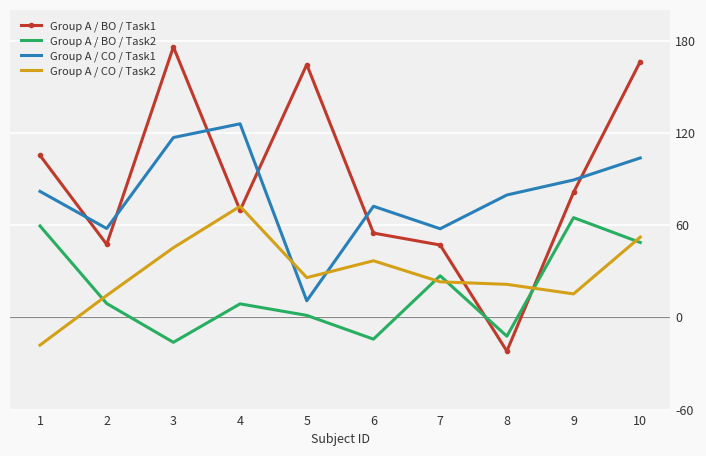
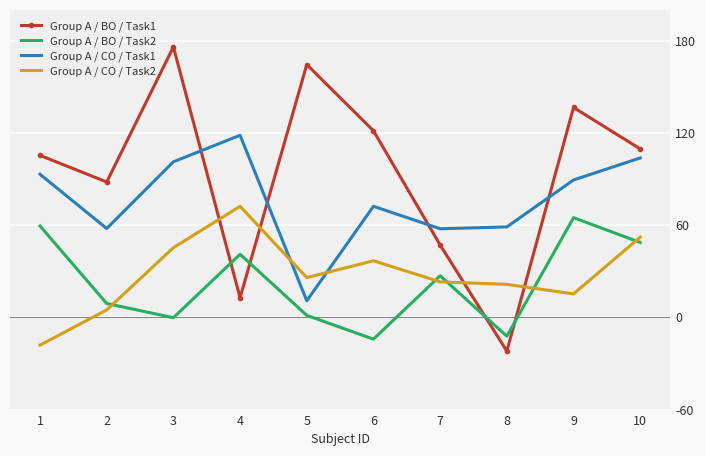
  {
    "Group A / BO / Task1": {
      "1": 105,
-     "2": 47,
+     "2": 88,
      "3": 176,
-     "4": 70,
+     "4": 13,
      "5": 164,
-     "6": 55,
+     "6": 121,
      "7": 47,
      "8": -22,
-     "9": 81,
-     "10": 166
+     "9": 137,
+     "10": 110
    },
    "Group A / BO / Task2": {
      "1": 59,
      "2": 9,
-     "3": -16,
-     "4": 9,
+     "3": 0,
+     "4": 41,
      "5": 1,
      "6": -14,
      "7": 27,
      "8": -12,
      "9": 65,
      "10": 49
    },
    "Group A / CO / Task1": {
-     "1": 82,
+     "1": 93,
      "2": 58,
-     "3": 117,
-     "4": 126,
+     "3": 101,
+     "4": 118,
      "5": 11,
      "6": 72,
      "7": 58,
-     "8": 80,
+     "8": 59,
      "9": 89,
      "10": 104
    },
    "Group A / CO / Task2": {
      "1": -18,
-     "2": 14,
+     "2": 5,
      "3": 45,
      "4": 72,
      "5": 26,
      "6": 37,
      "7": 23,
      "8": 21,
      "9": 15,
      "10": 52
    }
  }
